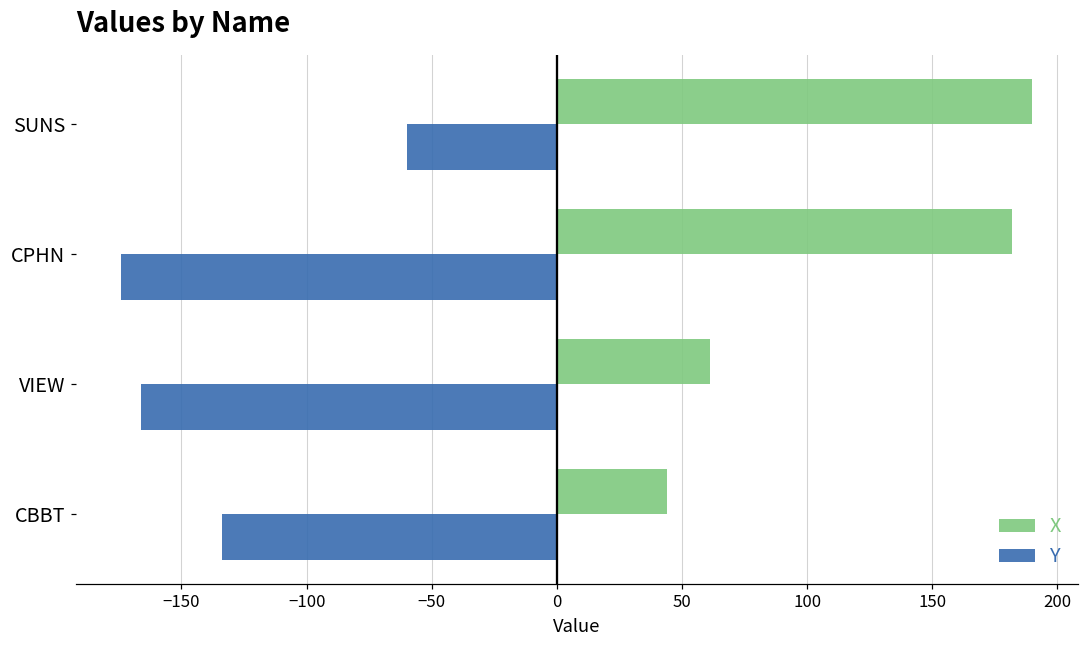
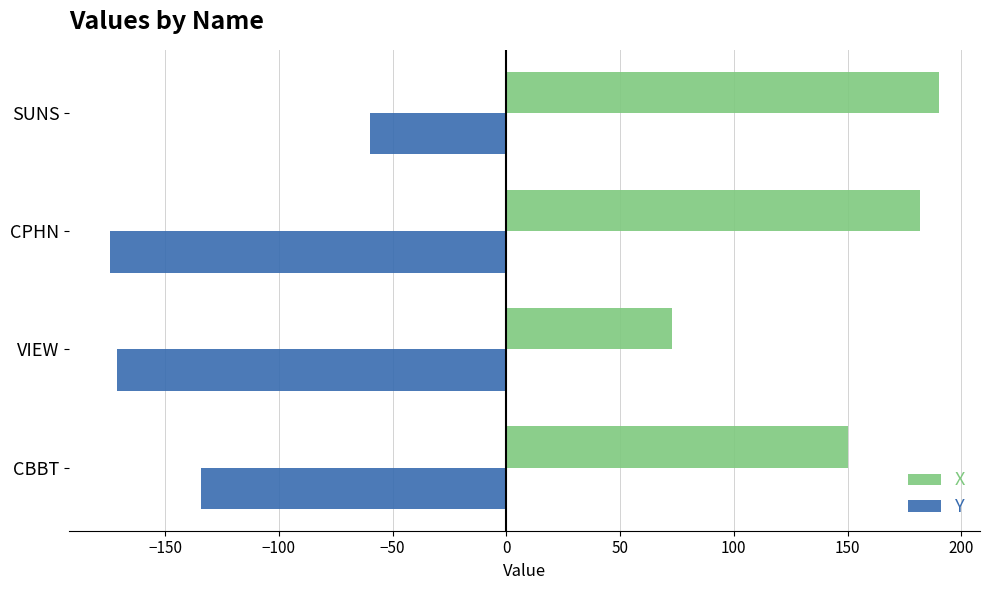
  {
    "X": {
      "SUNS": 190,
      "CPHN": 182,
-     "VIEW": 61,
-     "CBBT": 44
+     "VIEW": 73,
+     "CBBT": 150
    },
    "Y": {
      "SUNS": -60,
      "CPHN": -174,
-     "VIEW": -166,
+     "VIEW": -171,
      "CBBT": -134
    }
  }
